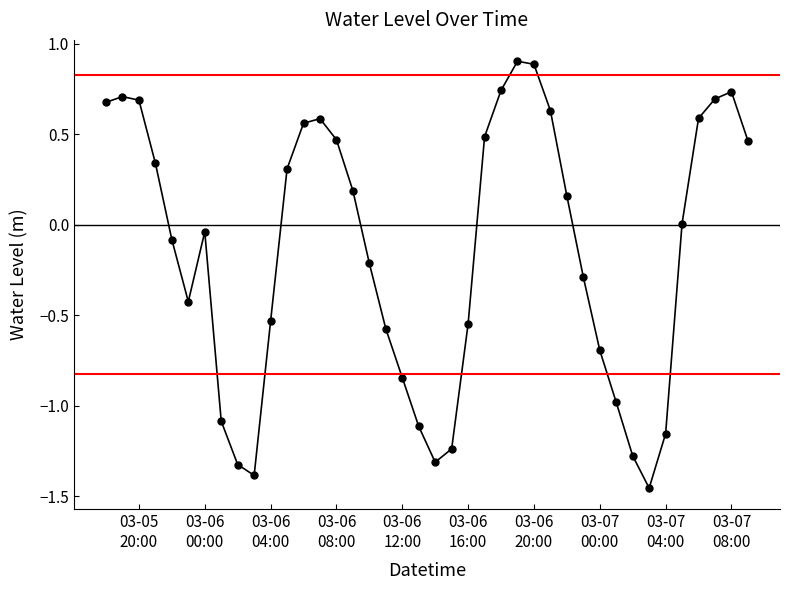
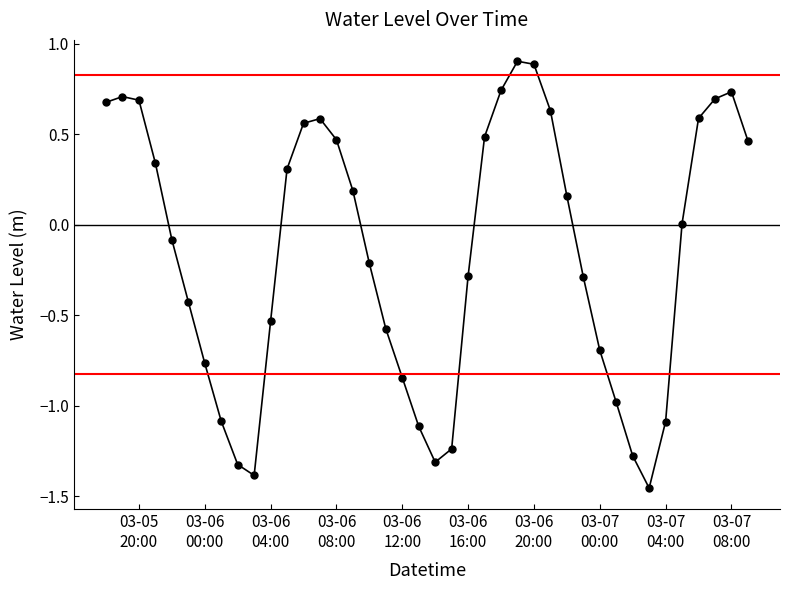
  {
    "03-05 20:00": 0.69,
-   "03-06 00:00": -0.04,
+   "03-06 00:00": -0.77,
    "03-06 04:00": -0.53,
    "03-06 08:00": 0.47,
    "03-06 12:00": -0.84,
-   "03-06 16:00": -0.55,
+   "03-06 16:00": -0.28,
    "03-06 20:00": 0.89,
    "03-07 00:00": -0.69,
-   "03-07 04:00": -1.16,
+   "03-07 04:00": -1.09,
    "03-07 08:00": 0.73
  }
